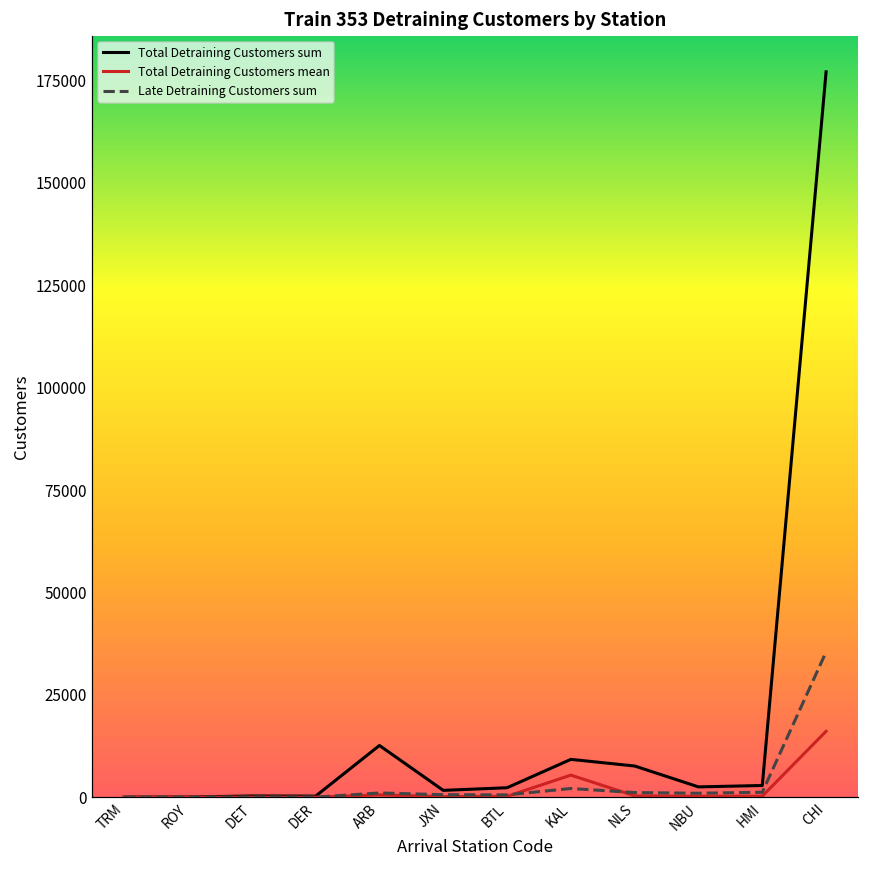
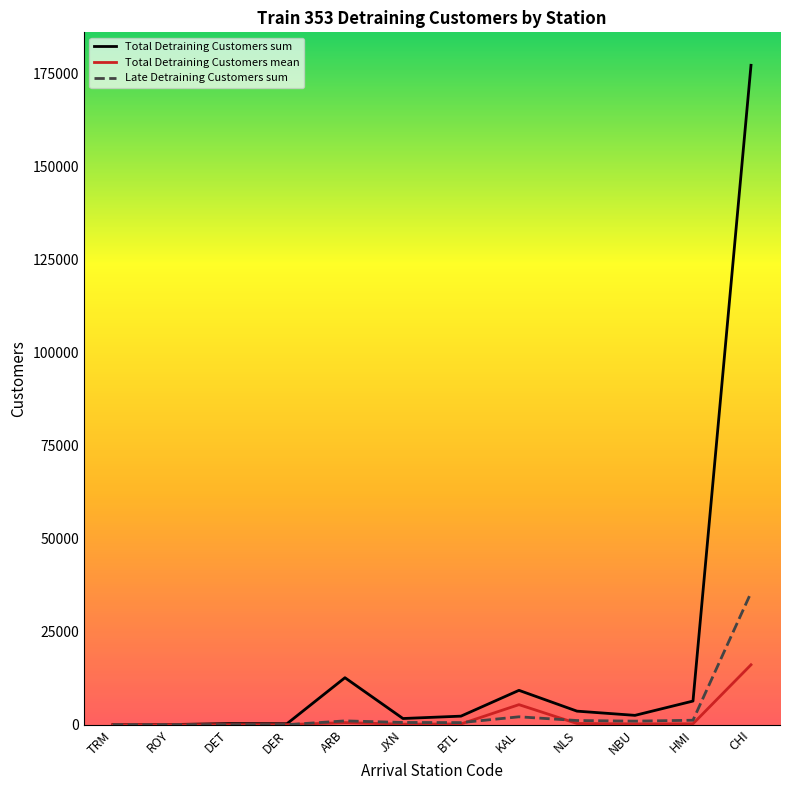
  {
    "Total Detraining Customers sum": {
      "ARB": 13000,
      "JXN": 2000,
      "BTL": 2000,
      "KAL": 9000,
-     "NLS": 8000,
+     "NLS": 4000,
      "NBU": 3000,
-     "HMI": 3000,
+     "HMI": 6000,
      "CHI": 177000
    },
    "Total Detraining Customers mean": {
      "KAL": 5000,
      "NLS": 0,
      "NBU": 0,
      "HMI": 0,
      "CHI": 16000
    },
    "Late Detraining Customers sum": {
      "KAL": 2000,
      "NLS": 1000,
      "NBU": 1000,
      "HMI": 1000,
      "CHI": 35000
    }
  }
